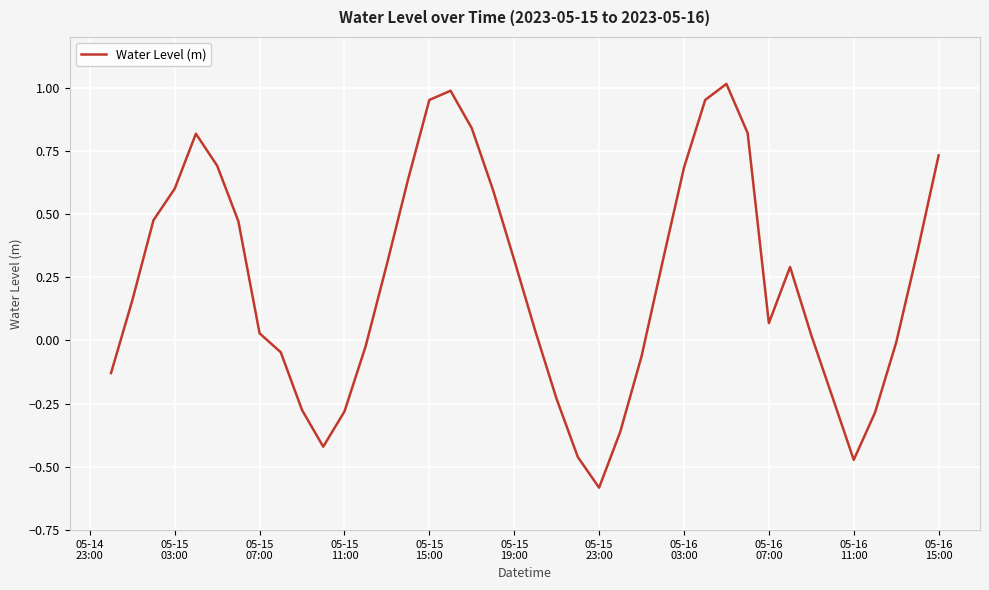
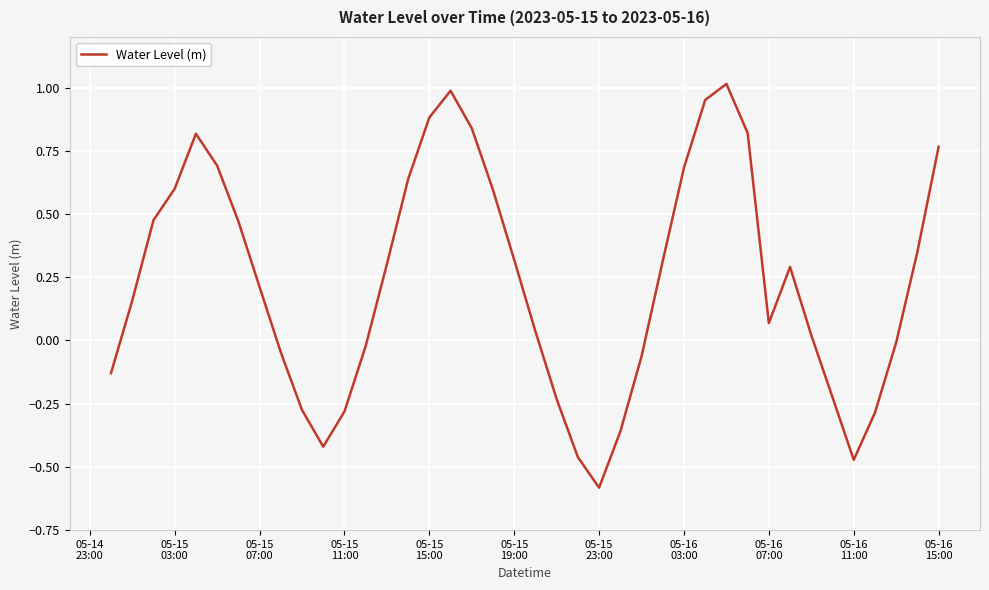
  {
    "05-15 03:00": 0.60,
-   "05-15 07:00": 0.03,
+   "05-15 07:00": 0.21,
    "05-15 11:00": -0.28,
-   "05-15 15:00": 0.95,
+   "05-15 15:00": 0.88,
    "05-15 19:00": 0.32,
    "05-15 23:00": -0.58,
    "05-16 03:00": 0.68,
    "05-16 07:00": 0.07,
    "05-16 11:00": -0.47,
-   "05-16 15:00": 0.73
+   "05-16 15:00": 0.77
  }
